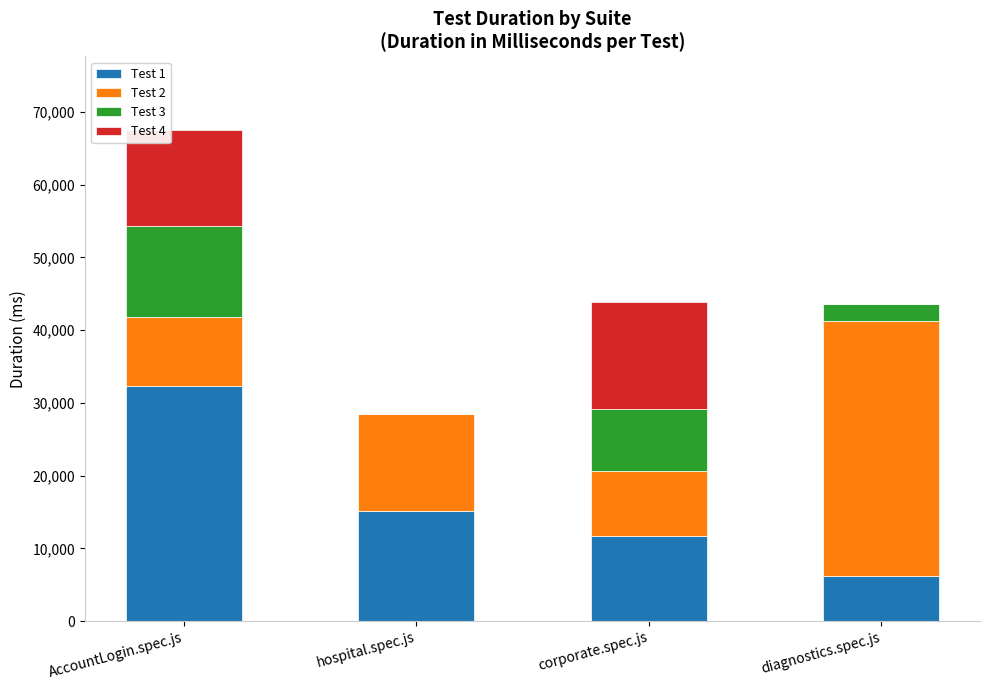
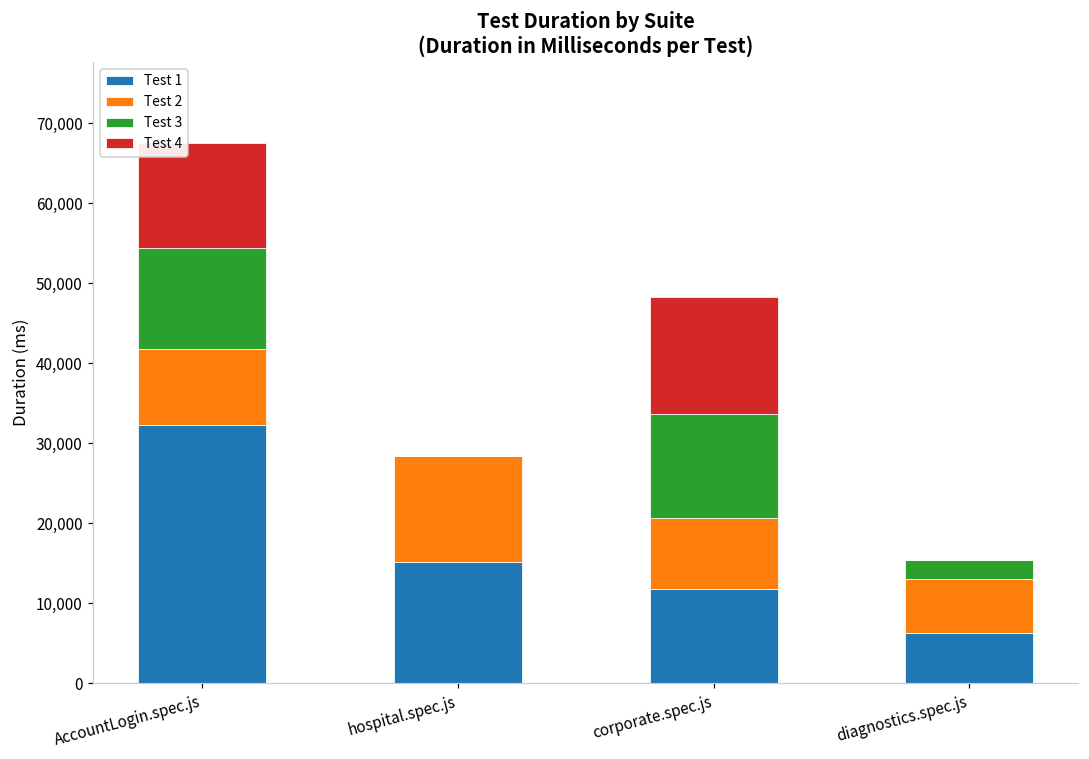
  {
    "Test 1": {
      "AccountLogin.spec.js": "32,000",
      "hospital.spec.js": "15,000",
      "corporate.spec.js": "12,000",
      "diagnostics.spec.js": "6,000"
    },
    "Test 2": {
      "AccountLogin.spec.js": "10,000",
      "hospital.spec.js": "13,000",
      "corporate.spec.js": "9,000",
-     "diagnostics.spec.js": "35,000"
+     "diagnostics.spec.js": "7,000"
    },
    "Test 3": {
      "AccountLogin.spec.js": "13,000",
      "hospital.spec.js": "0",
-     "corporate.spec.js": "9,000",
+     "corporate.spec.js": "13,000",
      "diagnostics.spec.js": "2,000"
    },
    "Test 4": {
      "AccountLogin.spec.js": "13,000",
      "hospital.spec.js": "0",
      "corporate.spec.js": "15,000",
      "diagnostics.spec.js": "0"
    }
  }
